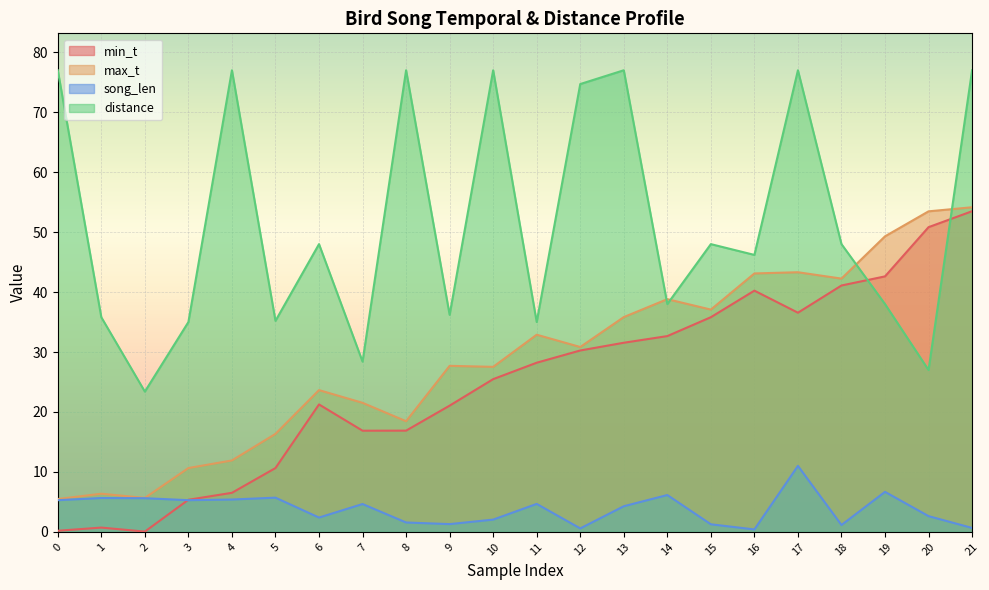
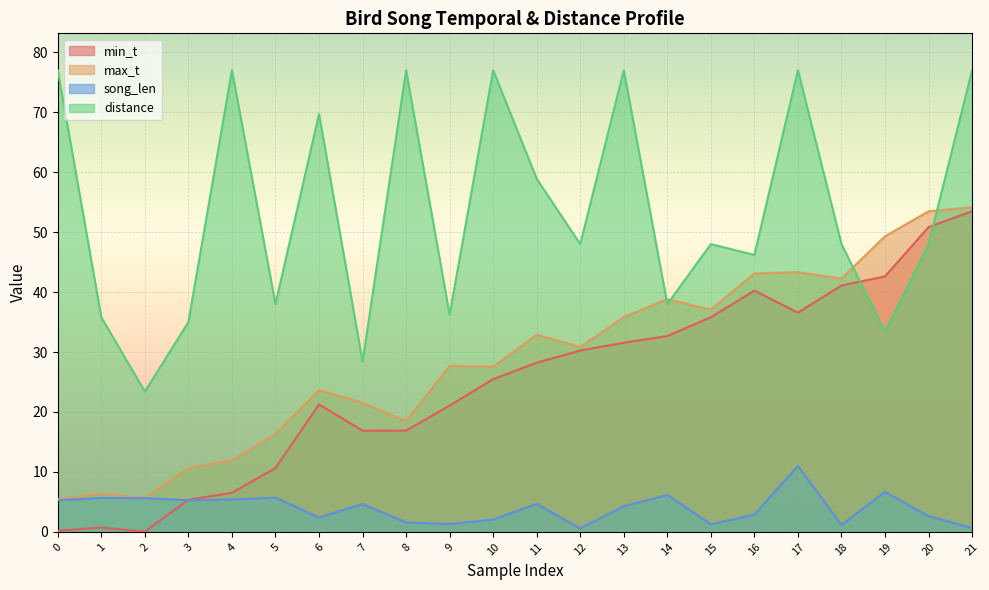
  {
    "song_len": {
      "1": 6,
      "4": 5,
      "5": 6,
      "6": 2,
      "7": 5,
      "8": 2,
      "9": 1,
      "10": 2,
      "11": 5,
      "12": 1,
      "13": 4,
      "14": 6,
      "15": 1,
-     "16": 0,
+     "16": 3,
      "17": 11,
      "18": 1,
      "19": 7,
      "20": 3,
      "21": 1
    },
    "distance": {
      "0": 77,
      "1": 36,
      "2": 23,
      "3": 35,
      "4": 77,
-     "5": 35,
-     "6": 48,
+     "5": 38,
+     "6": 70,
      "7": 28,
      "8": 77,
      "9": 36,
      "10": 77,
-     "11": 35,
-     "12": 75,
+     "11": 59,
+     "12": 48,
      "13": 77,
      "14": 38,
      "15": 48,
      "16": 46,
      "17": 77,
      "18": 48,
-     "19": 38,
-     "20": 27,
+     "19": 33,
+     "20": 48,
      "21": 77
    }
  }
